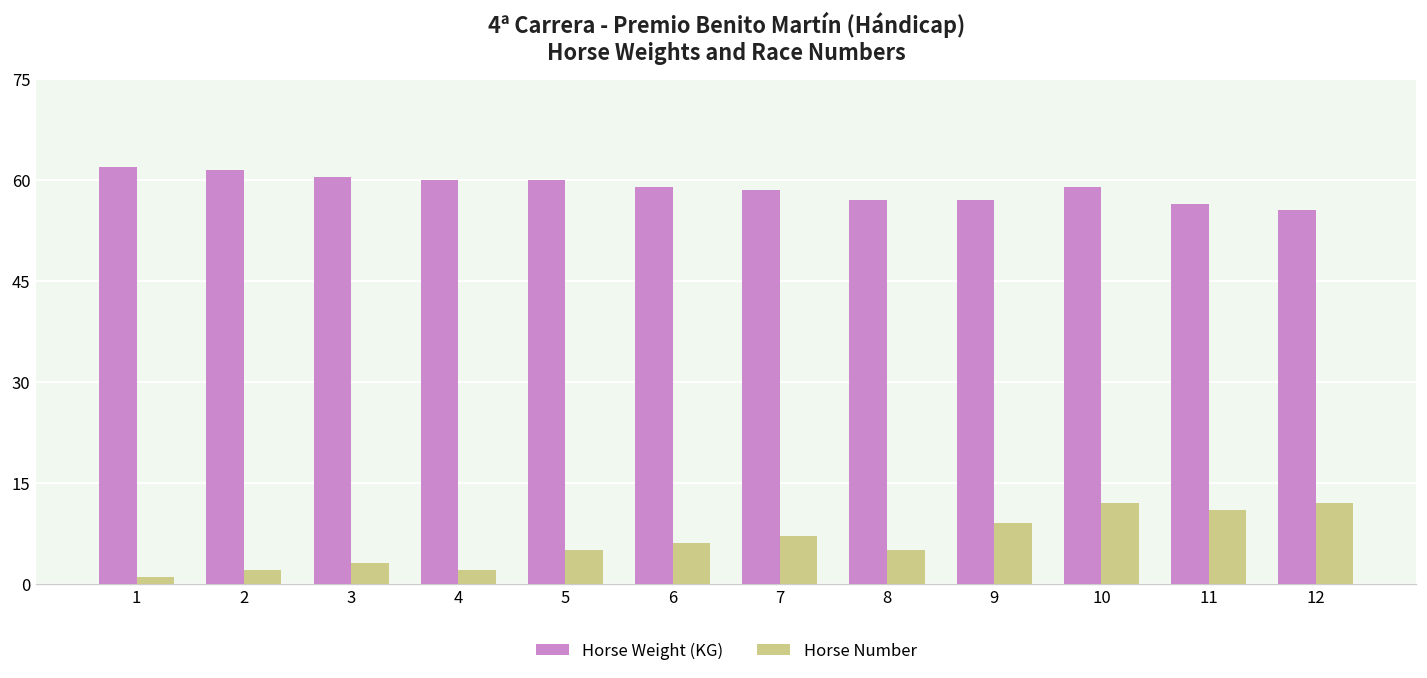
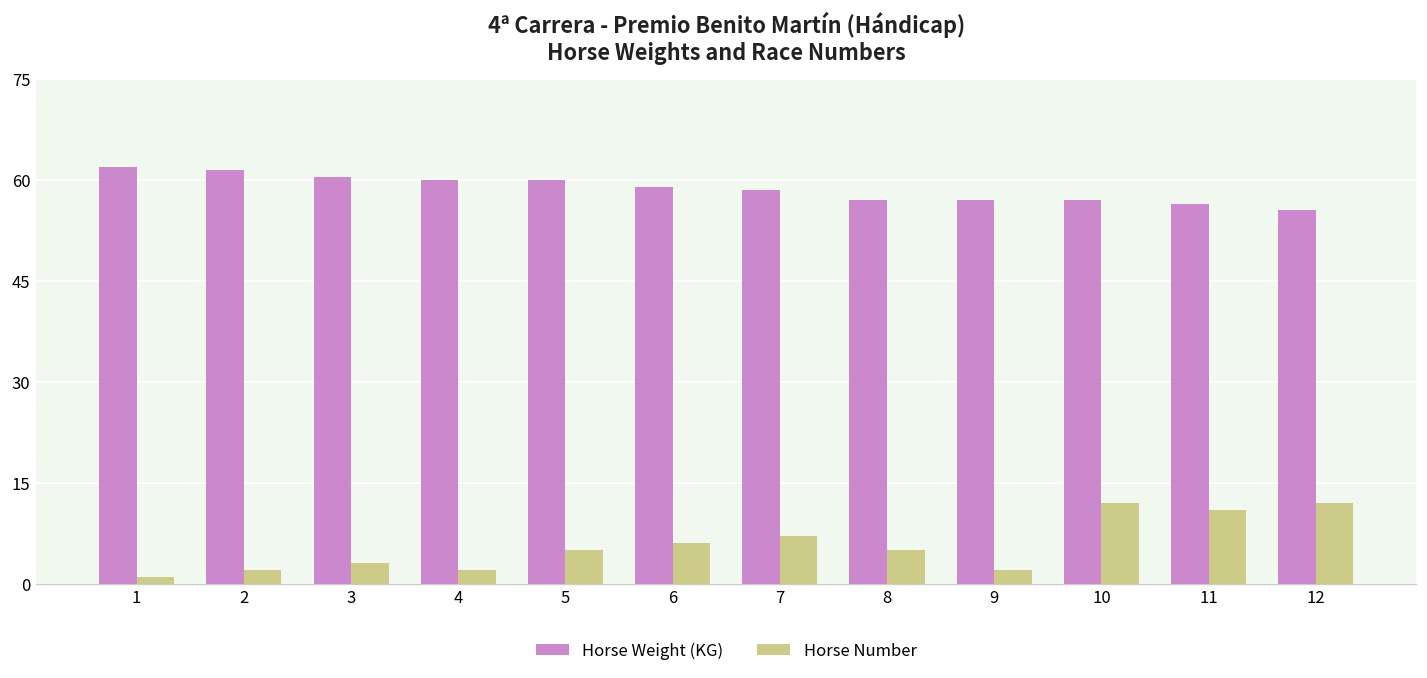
  {
    "Horse Weight (KG)": {
      "1": 62,
      "2": 62,
      "3": 61,
      "4": 60,
      "5": 60,
      "6": 59,
      "7": 59,
      "8": 57,
      "9": 57,
-     "10": 59,
+     "10": 57,
      "11": 57,
      "12": 56
    },
    "Horse Number": {
      "1": 1,
      "2": 2,
      "3": 3,
      "4": 2,
      "5": 5,
      "6": 6,
      "7": 7,
      "8": 5,
-     "9": 9,
+     "9": 2,
      "10": 12,
      "11": 11,
      "12": 12
    }
  }
